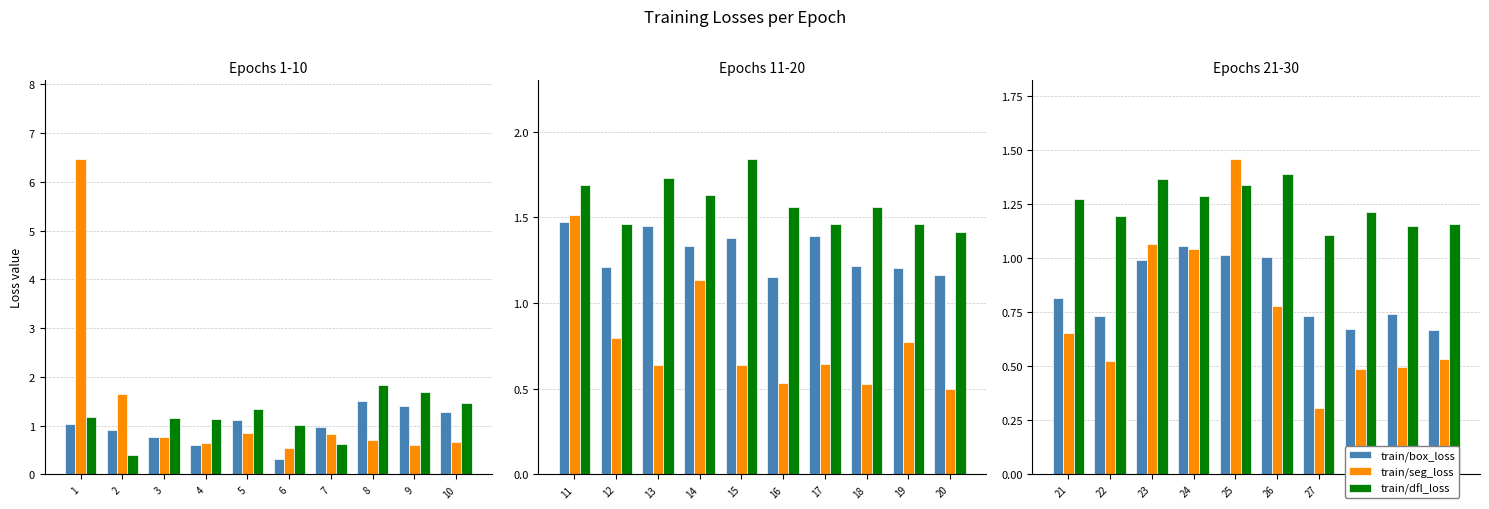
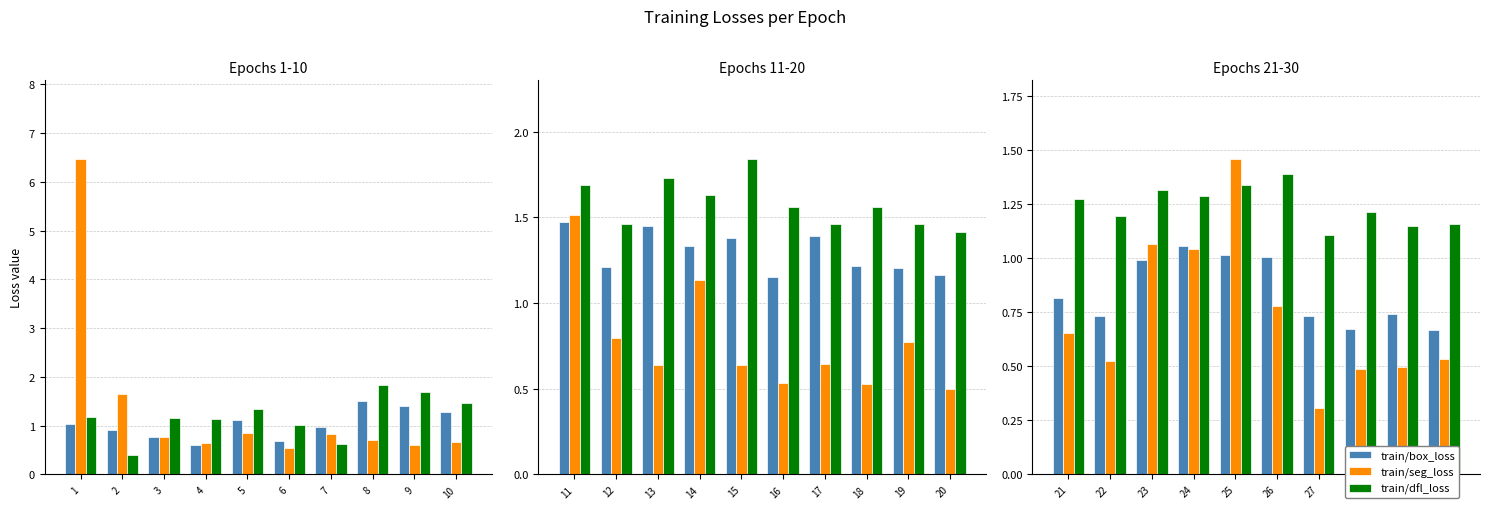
  {
    "Epochs 1-10": {
      "train/box_loss": {
        "1": 1.0,
        "2": 0.9,
        "3": 0.8,
        "4": 0.6,
        "5": 1.1,
-       "6": 0.3,
+       "6": 0.7,
        "7": 1.0,
        "8": 1.5,
        "9": 1.4,
        "10": 1.3
      },
      "train/seg_loss": {
        "1": 6.5,
        "2": 1.7,
        "3": 0.8,
        "4": 0.6,
        "5": 0.8,
        "6": 0.5,
        "7": 0.8,
        "8": 0.7,
        "9": 0.6,
        "10": 0.7
      },
      "train/dfl_loss": {
        "1": 1.2,
        "2": 0.4,
        "3": 1.2,
        "4": 1.1,
        "5": 1.3,
        "6": 1.0,
        "7": 0.6,
        "8": 1.8,
        "9": 1.7,
        "10": 1.5
      }
    },
    "Epochs 11-20": {
      "train/box_loss": {
        "11": 1.47,
        "12": 1.21,
        "13": 1.45,
        "14": 1.33,
        "15": 1.38,
        "16": 1.15,
        "17": 1.39,
        "18": 1.22,
        "19": 1.20,
        "20": 1.16
      },
      "train/seg_loss": {
        "11": 1.52,
        "12": 0.80,
        "13": 0.64,
        "14": 1.14,
        "15": 0.64,
        "16": 0.53,
        "17": 0.65,
        "18": 0.53,
        "19": 0.78,
        "20": 0.50
      },
      "train/dfl_loss": {
        "11": 1.69,
        "12": 1.46,
        "13": 1.73,
        "14": 1.63,
        "15": 1.84,
        "16": 1.56,
        "17": 1.46,
        "18": 1.56,
        "19": 1.46,
        "20": 1.42
      }
    },
    "Epochs 21-30": {
      "train/box_loss": {
        "21": 0.82,
        "22": 0.73,
        "23": 0.99,
        "24": 1.06,
        "25": 1.02,
        "26": 1.01,
        "27": 0.73,
        "28": 0.68,
        "29": 0.74,
        "30": 0.67
      },
      "train/seg_loss": {
        "21": 0.65,
        "22": 0.52,
        "23": 1.06,
        "24": 1.04,
        "25": 1.46,
        "26": 0.78,
        "27": 0.31,
        "28": 0.49,
        "29": 0.50,
        "30": 0.53
      },
      "train/dfl_loss": {
        "21": 1.27,
        "22": 1.19,
-       "23": 1.37,
+       "23": 1.32,
        "24": 1.29,
        "25": 1.34,
        "26": 1.39,
        "27": 1.11,
        "28": 1.22,
        "29": 1.15,
        "30": 1.16
      }
    }
  }
